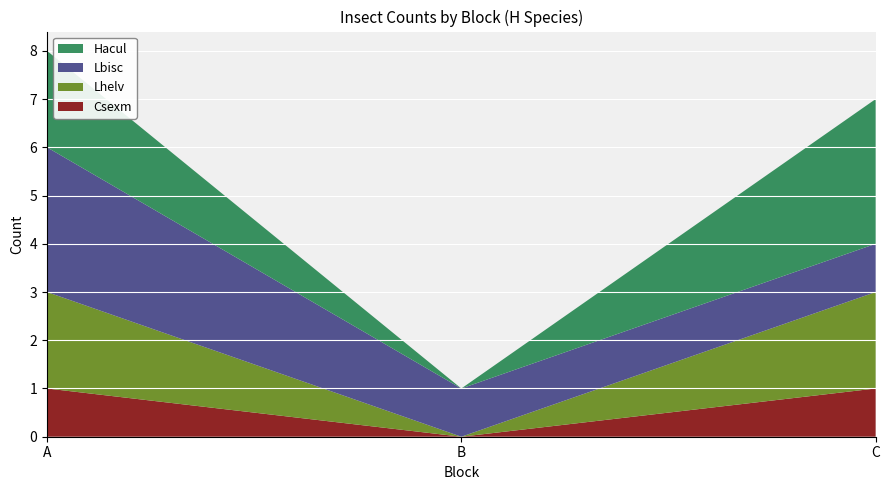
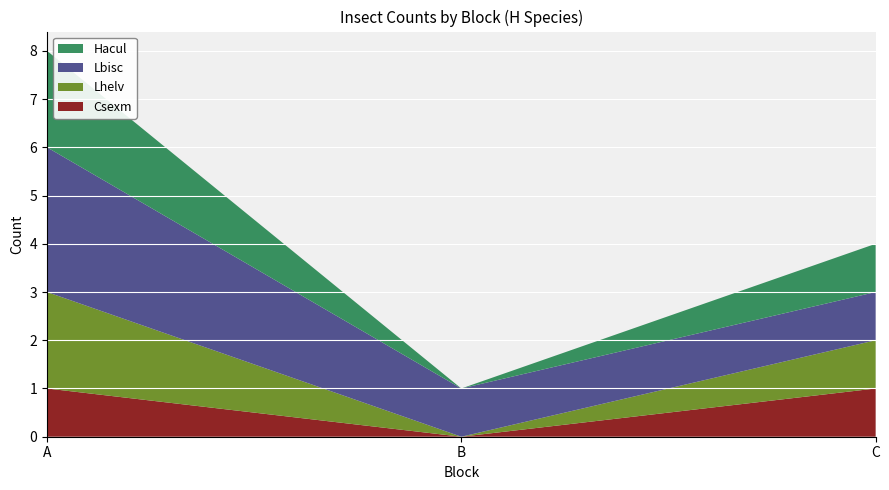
  {
    "Csexm": {
      "A": 1,
      "C": 1
    },
    "Lhelv": {
-     "C": 2
+     "C": 1
    },
    "Lbisc": {
      "A": 3,
      "C": 1
    },
    "Hacul": {
      "A": 2,
-     "C": 3
+     "C": 1
    }
  }
